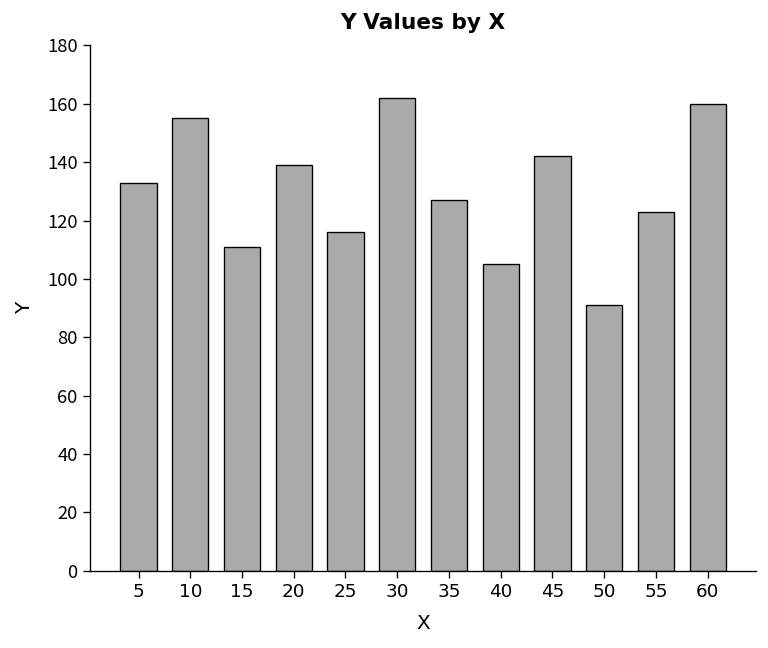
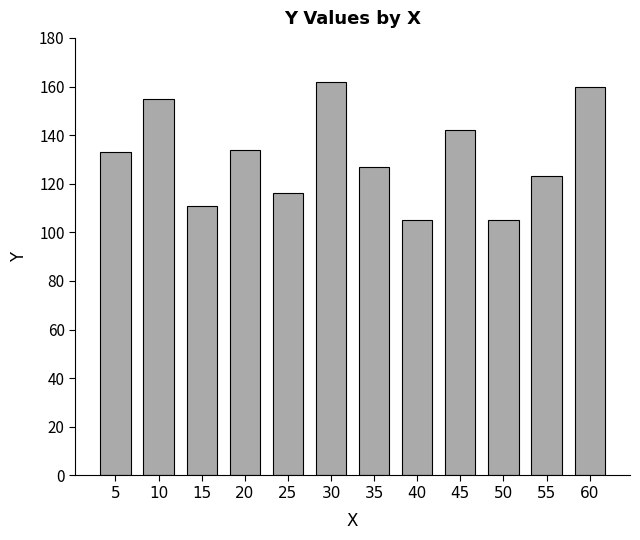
  {
    "5": 133,
    "10": 155,
    "15": 111,
-   "20": 139,
+   "20": 134,
    "25": 116,
    "30": 162,
    "35": 127,
    "40": 105,
    "45": 142,
-   "50": 91,
+   "50": 105,
    "55": 123,
    "60": 160
  }
